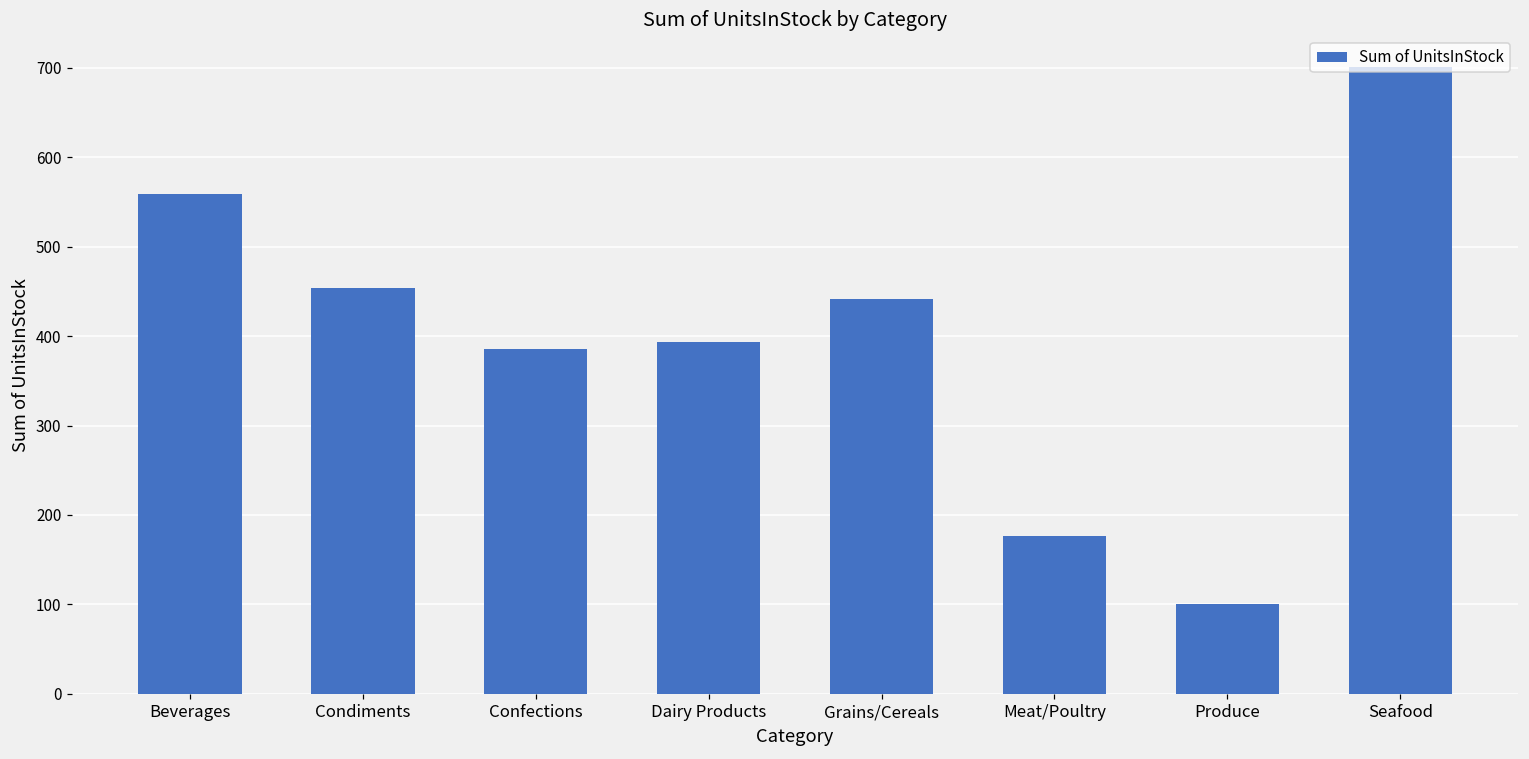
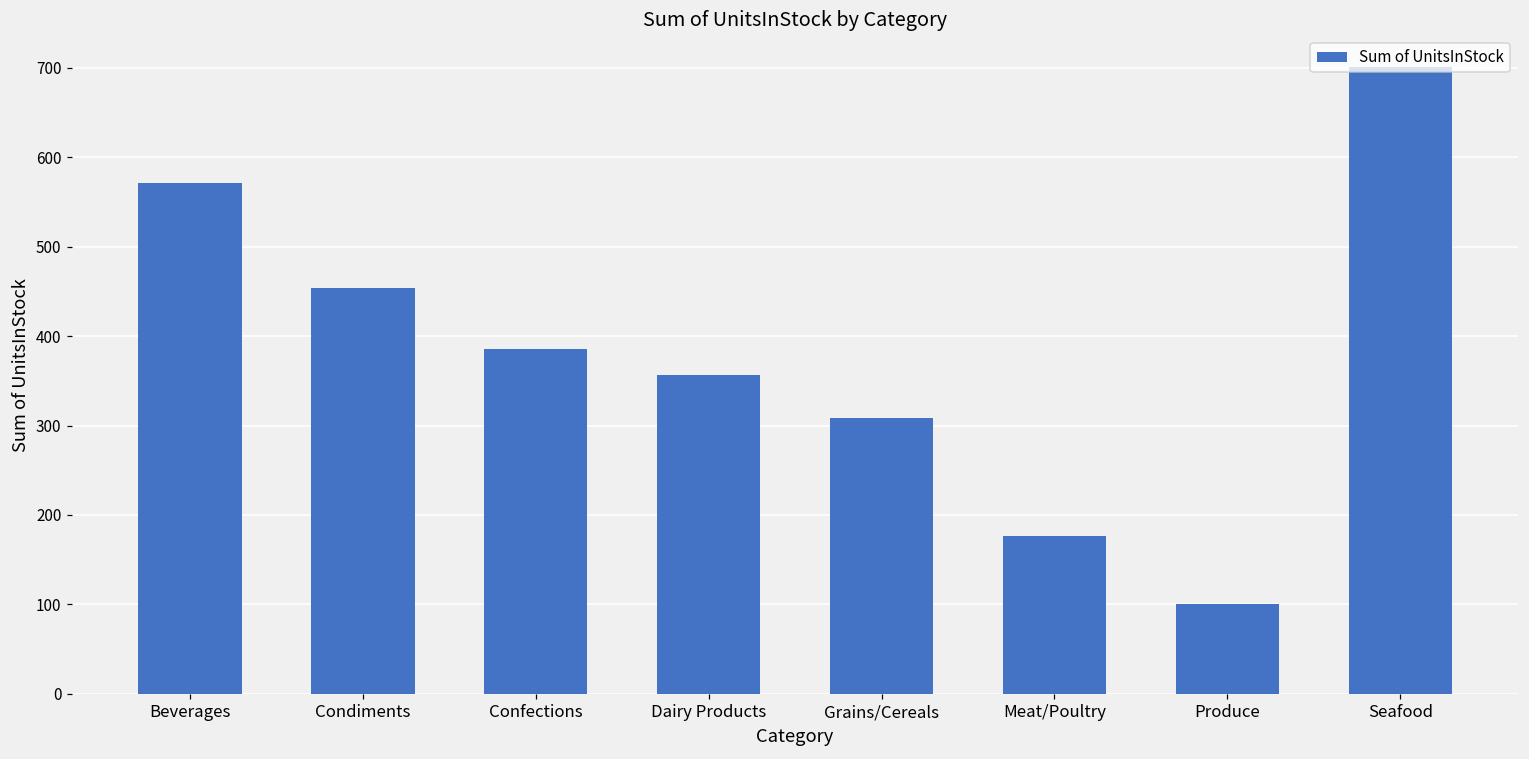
  {
-   "Beverages": 560,
+   "Beverages": 570,
    "Condiments": 450,
    "Confections": 390,
-   "Dairy Products": 390,
-   "Grains/Cereals": 440,
+   "Dairy Products": 360,
+   "Grains/Cereals": 310,
    "Meat/Poultry": 180,
    "Produce": 100
  }
